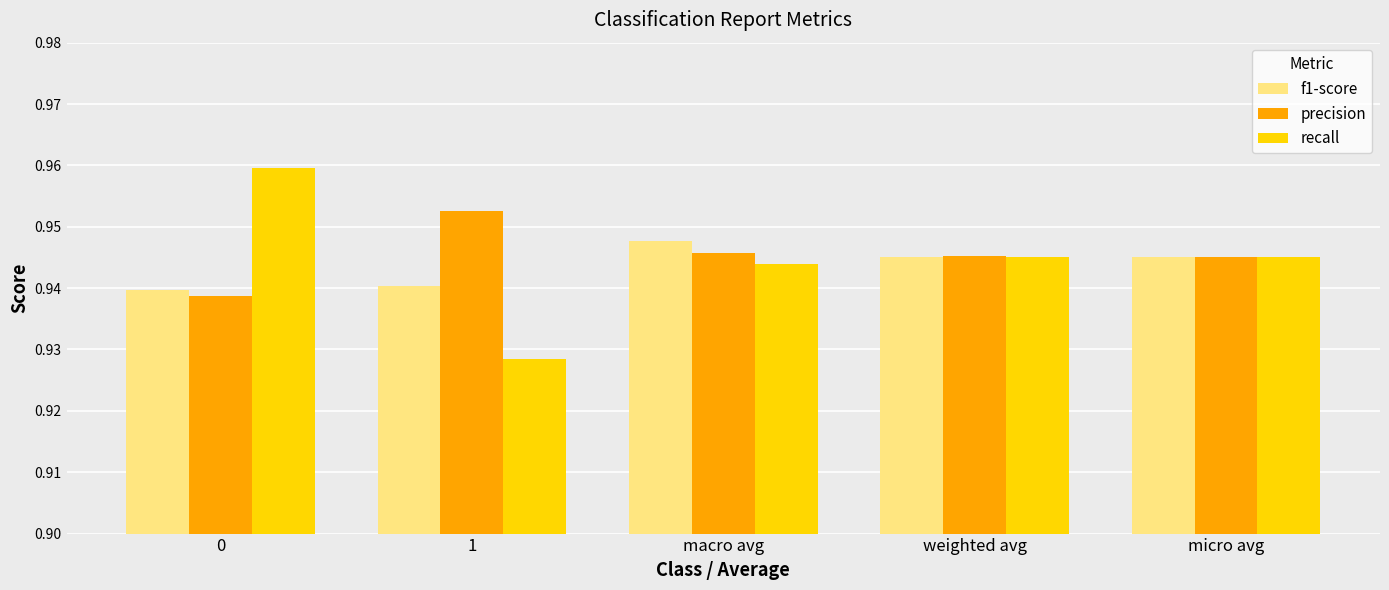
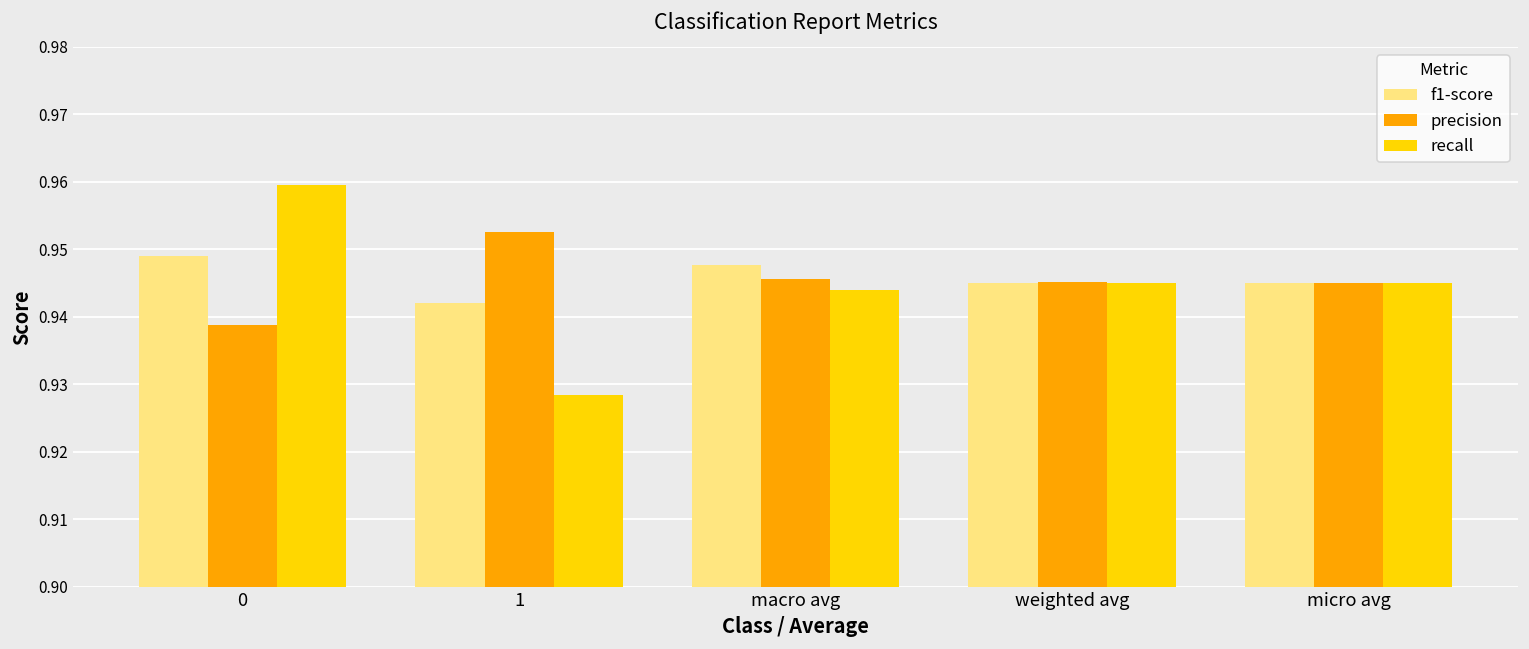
  {
    "f1-score": {
-     "0": 0.940,
-     "1": 0.940,
+     "0": 0.949,
+     "1": 0.942,
      "macro avg": 0.948,
      "weighted avg": 0.945,
      "micro avg": 0.945
    }
  }
